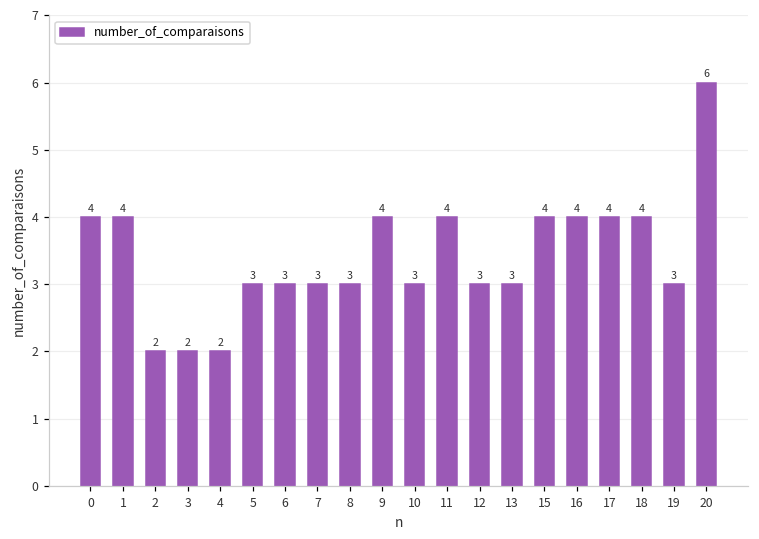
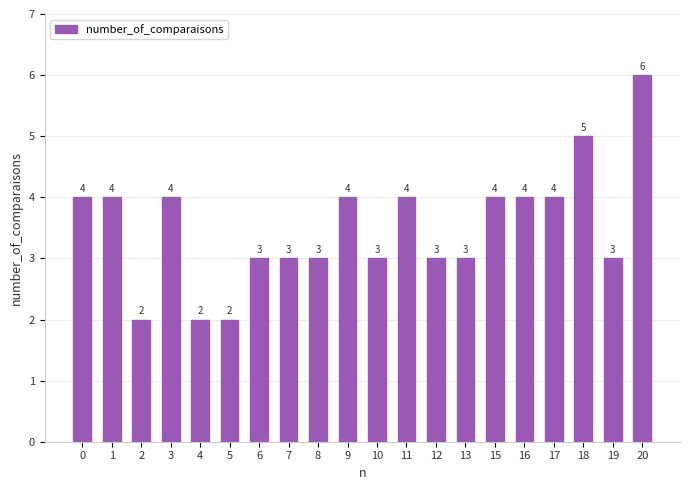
  {
    "0": 4,
    "1": 4,
    "2": 2,
-   "3": 2,
+   "3": 4,
    "4": 2,
-   "5": 3,
+   "5": 2,
    "6": 3,
    "7": 3,
    "8": 3,
    "9": 4,
    "10": 3,
    "11": 4,
    "12": 3,
    "13": 3,
    "15": 4,
    "16": 4,
    "17": 4,
-   "18": 4,
+   "18": 5,
    "19": 3,
    "20": 6
  }
